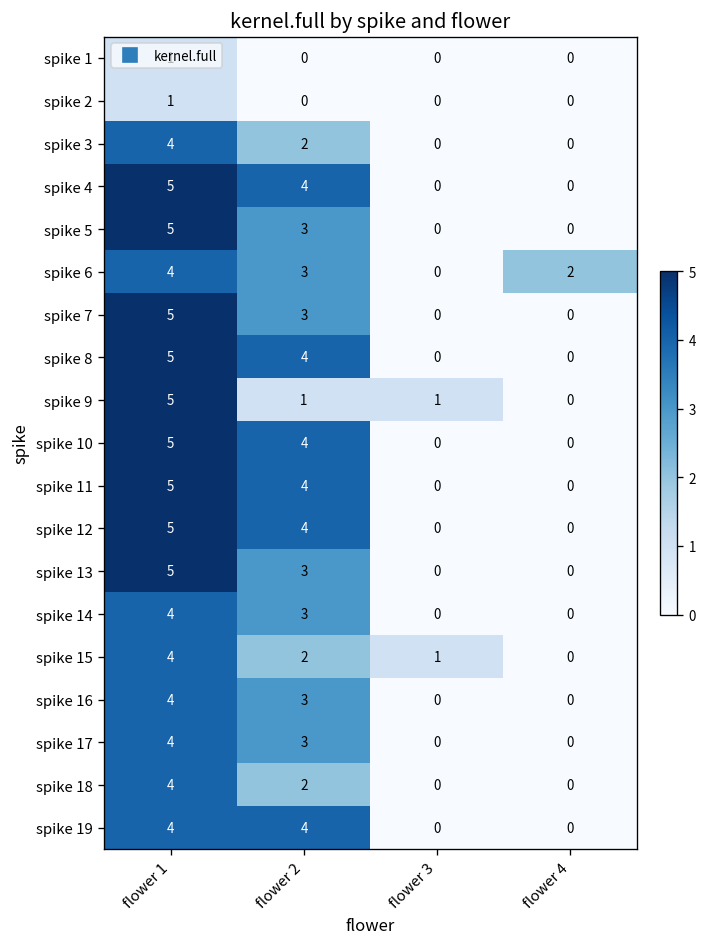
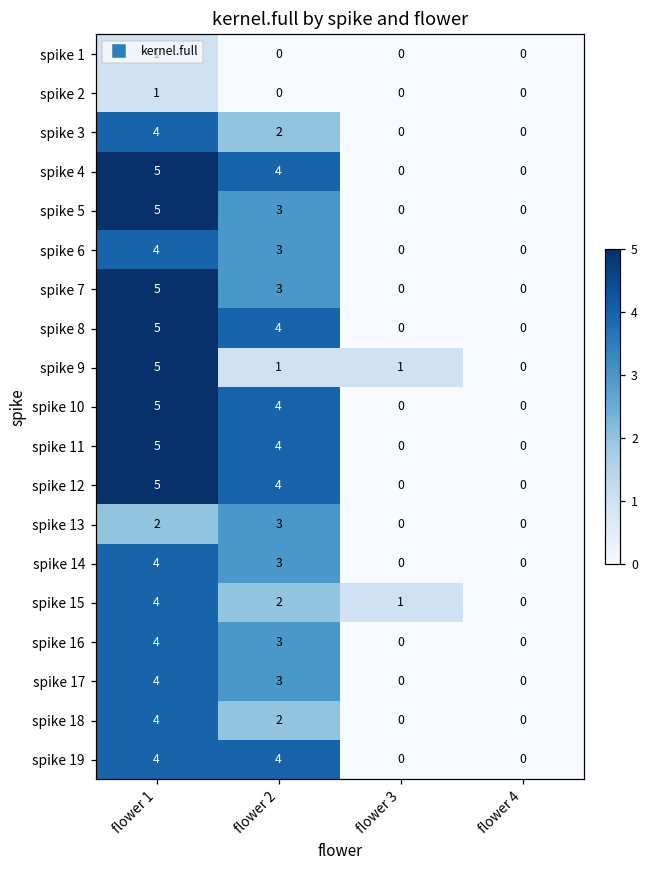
  {
    "spike 1": {
      "flower 2": 0,
      "flower 3": 0,
      "flower 4": 0
    },
    "spike 2": {
      "flower 1": 1,
      "flower 2": 0,
      "flower 3": 0,
      "flower 4": 0
    },
    "spike 3": {
      "flower 1": 4,
      "flower 2": 2,
      "flower 3": 0,
      "flower 4": 0
    },
    "spike 4": {
      "flower 1": 5,
      "flower 2": 4,
      "flower 3": 0,
      "flower 4": 0
    },
    "spike 5": {
      "flower 1": 5,
      "flower 2": 3,
      "flower 3": 0,
      "flower 4": 0
    },
    "spike 6": {
      "flower 1": 4,
      "flower 2": 3,
      "flower 3": 0,
-     "flower 4": 2
+     "flower 4": 0
    },
    "spike 7": {
      "flower 1": 5,
      "flower 2": 3,
      "flower 3": 0,
      "flower 4": 0
    },
    "spike 8": {
      "flower 1": 5,
      "flower 2": 4,
      "flower 3": 0,
      "flower 4": 0
    },
    "spike 9": {
      "flower 1": 5,
      "flower 2": 1,
      "flower 3": 1,
      "flower 4": 0
    },
    "spike 10": {
      "flower 1": 5,
      "flower 2": 4,
      "flower 3": 0,
      "flower 4": 0
    },
    "spike 11": {
      "flower 1": 5,
      "flower 2": 4,
      "flower 3": 0,
      "flower 4": 0
    },
    "spike 12": {
      "flower 1": 5,
      "flower 2": 4,
      "flower 3": 0,
      "flower 4": 0
    },
    "spike 13": {
-     "flower 1": 5,
+     "flower 1": 2,
      "flower 2": 3,
      "flower 3": 0,
      "flower 4": 0
    },
    "spike 14": {
      "flower 1": 4,
      "flower 2": 3,
      "flower 3": 0,
      "flower 4": 0
    },
    "spike 15": {
      "flower 1": 4,
      "flower 2": 2,
      "flower 3": 1,
      "flower 4": 0
    },
    "spike 16": {
      "flower 1": 4,
      "flower 2": 3,
      "flower 3": 0,
      "flower 4": 0
    },
    "spike 17": {
      "flower 1": 4,
      "flower 2": 3,
      "flower 3": 0,
      "flower 4": 0
    },
    "spike 18": {
      "flower 1": 4,
      "flower 2": 2,
      "flower 3": 0,
      "flower 4": 0
    },
    "spike 19": {
      "flower 1": 4,
      "flower 2": 4,
      "flower 3": 0,
      "flower 4": 0
    }
  }
